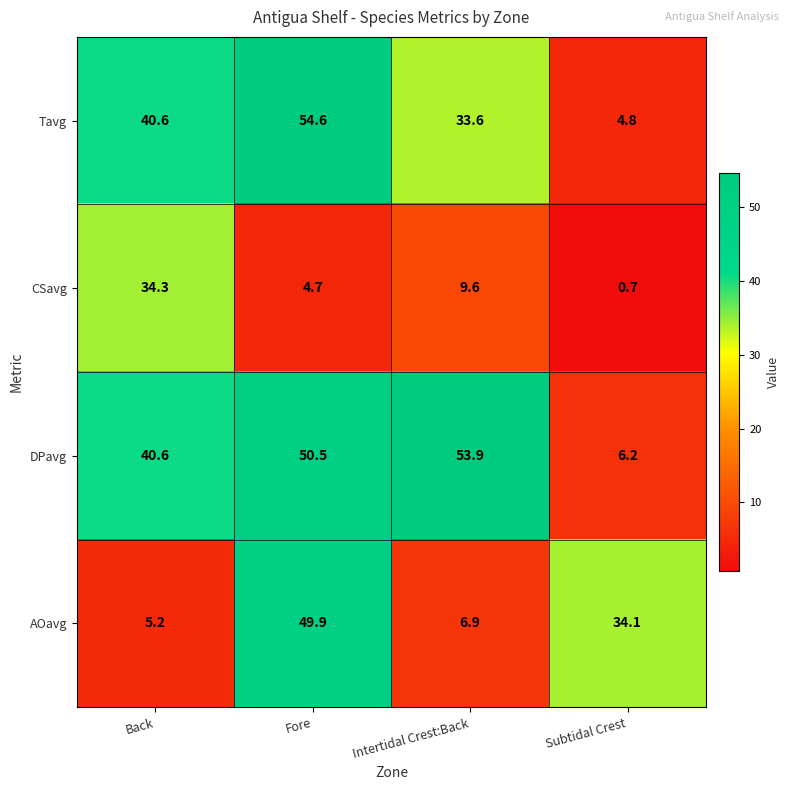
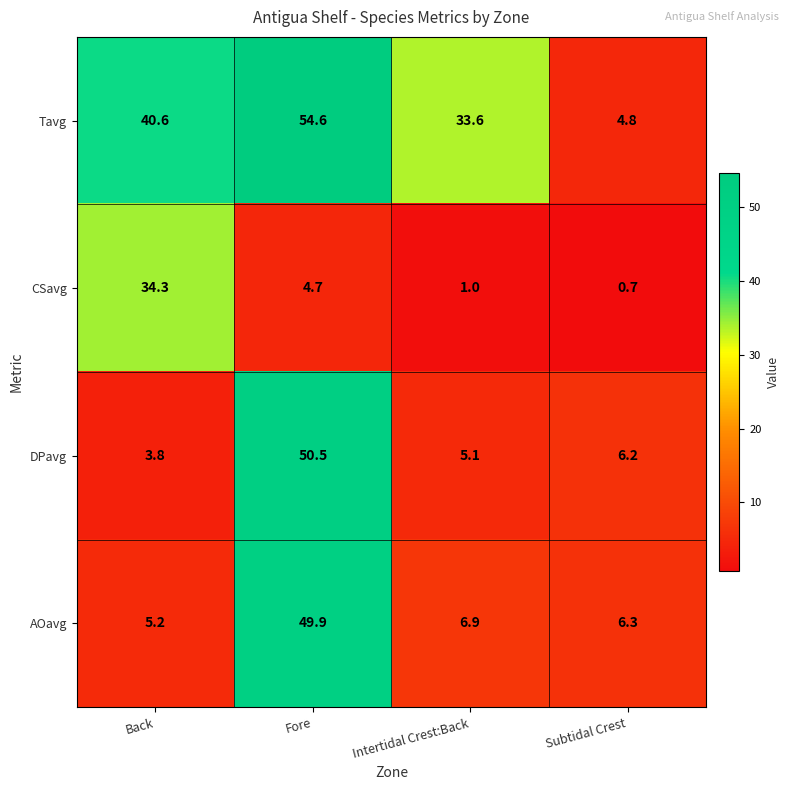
  {
    "Tavg": {
      "Back": 40.6,
      "Fore": 54.6,
      "Intertidal Crest:Back": 33.6,
      "Subtidal Crest": 4.8
    },
    "CSavg": {
      "Back": 34.3,
      "Fore": 4.7,
-     "Intertidal Crest:Back": 9.6,
+     "Intertidal Crest:Back": 1.0,
      "Subtidal Crest": 0.7
    },
    "DPavg": {
-     "Back": 40.6,
+     "Back": 3.8,
      "Fore": 50.5,
-     "Intertidal Crest:Back": 53.9,
+     "Intertidal Crest:Back": 5.1,
      "Subtidal Crest": 6.2
    },
    "AOavg": {
      "Back": 5.2,
      "Fore": 49.9,
      "Intertidal Crest:Back": 6.9,
-     "Subtidal Crest": 34.1
+     "Subtidal Crest": 6.3
    }
  }
